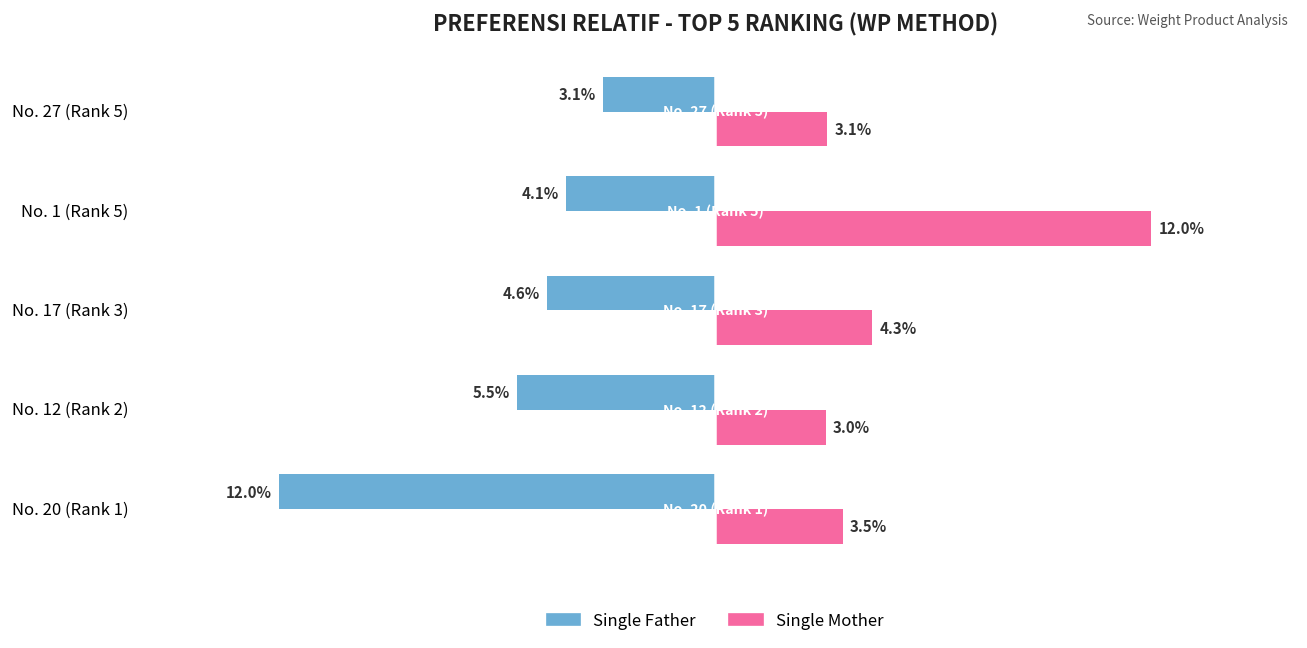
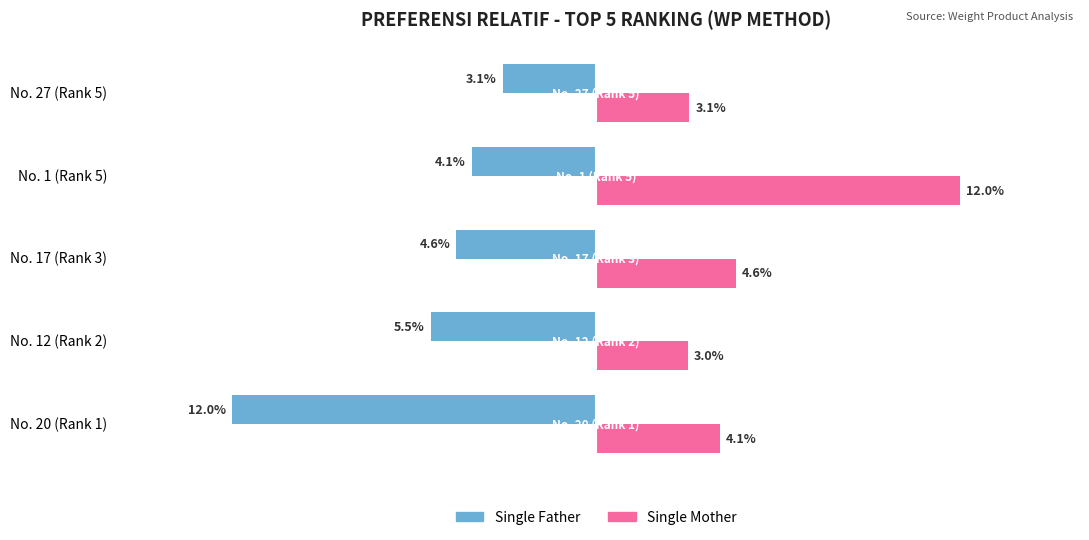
  {
    "Single Mother": {
      "No. 27 (Rank 5)": "3.1%",
      "No. 1 (Rank 5)": "12.0%",
-     "No. 17 (Rank 3)": "4.3%",
+     "No. 17 (Rank 3)": "4.6%",
      "No. 12 (Rank 2)": "3.0%",
-     "No. 20 (Rank 1)": "3.5%"
+     "No. 20 (Rank 1)": "4.1%"
    }
  }
